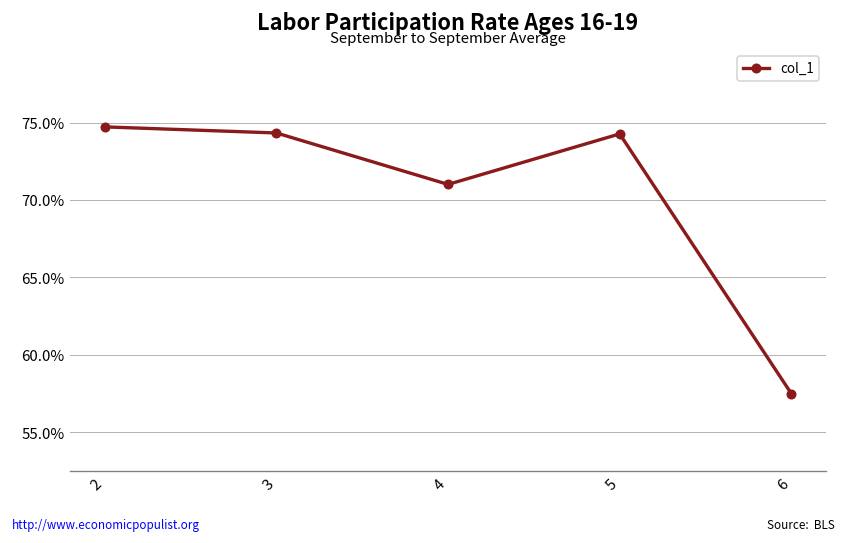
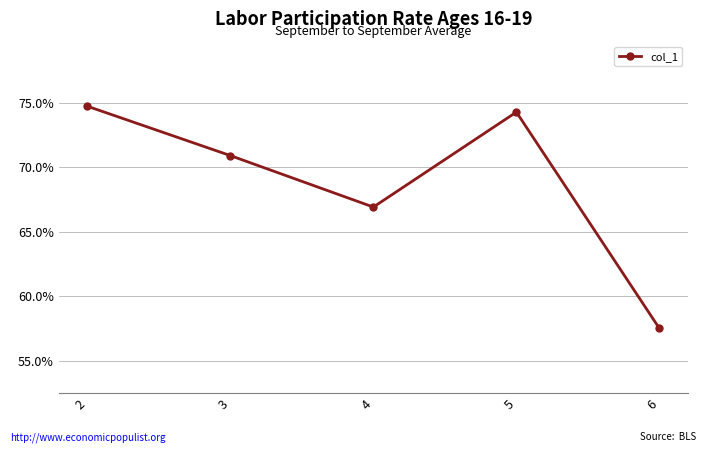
  {
    "2": "74.7%",
-   "3": "74.3%",
-   "4": "71.0%",
+   "3": "70.9%",
+   "4": "66.9%",
    "5": "74.3%",
    "6": "57.5%"
  }
